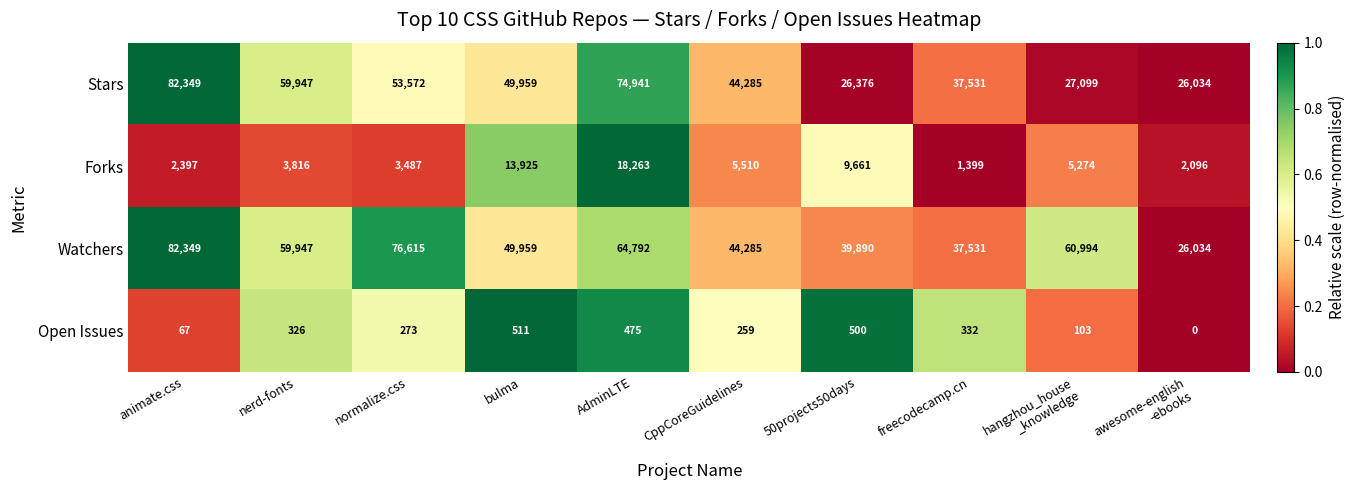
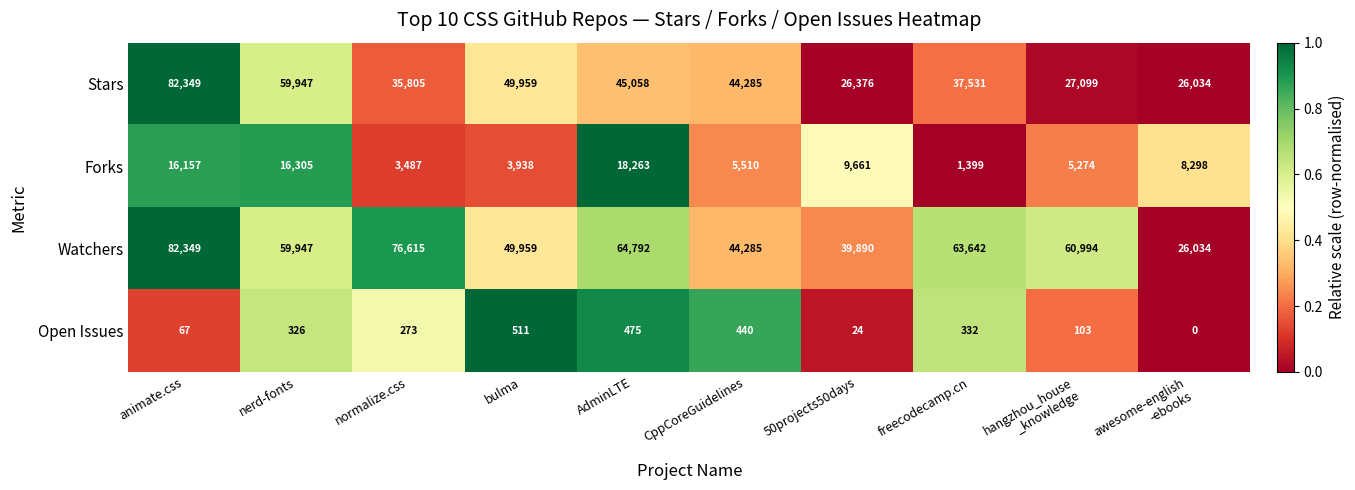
  {
    "Stars": {
      "animate.css": "82,349",
      "nerd-fonts": "59,947",
-     "normalize.css": "53,572",
+     "normalize.css": "35,805",
      "bulma": "49,959",
-     "AdminLTE": "74,941",
+     "AdminLTE": "45,058",
      "CppCoreGuidelines": "44,285",
      "50projects50days": "26,376",
      "freecodecamp.cn": "37,531",
      "hangzhou_house _knowledge": "27,099",
      "awesome-english -ebooks": "26,034"
    },
    "Forks": {
-     "animate.css": "2,397",
-     "nerd-fonts": "3,816",
+     "animate.css": "16,157",
+     "nerd-fonts": "16,305",
      "normalize.css": "3,487",
-     "bulma": "13,925",
+     "bulma": "3,938",
      "AdminLTE": "18,263",
      "CppCoreGuidelines": "5,510",
      "50projects50days": "9,661",
      "freecodecamp.cn": "1,399",
      "hangzhou_house _knowledge": "5,274",
-     "awesome-english -ebooks": "2,096"
+     "awesome-english -ebooks": "8,298"
    },
    "Watchers": {
      "animate.css": "82,349",
      "nerd-fonts": "59,947",
      "normalize.css": "76,615",
      "bulma": "49,959",
      "AdminLTE": "64,792",
      "CppCoreGuidelines": "44,285",
      "50projects50days": "39,890",
-     "freecodecamp.cn": "37,531",
+     "freecodecamp.cn": "63,642",
      "hangzhou_house _knowledge": "60,994",
      "awesome-english -ebooks": "26,034"
    },
    "Open Issues": {
      "animate.css": "67",
      "nerd-fonts": "326",
      "normalize.css": "273",
      "bulma": "511",
      "AdminLTE": "475",
-     "CppCoreGuidelines": "259",
-     "50projects50days": "500",
+     "CppCoreGuidelines": "440",
+     "50projects50days": "24",
      "freecodecamp.cn": "332",
      "hangzhou_house _knowledge": "103",
      "awesome-english -ebooks": "0"
    }
  }
